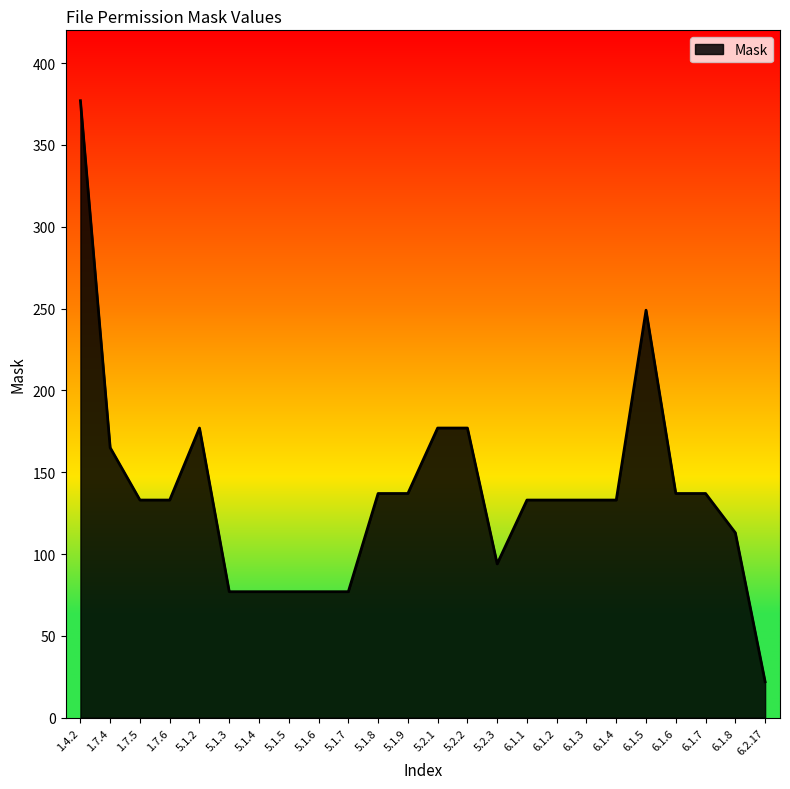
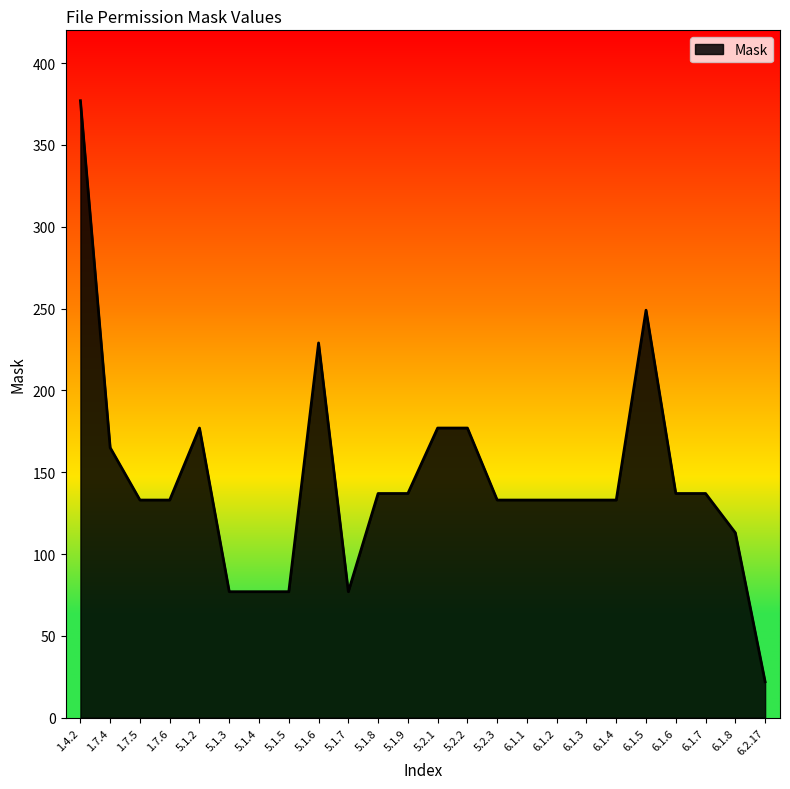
  {
    "1.4.2": 377,
    "1.7.4": 165,
    "1.7.5": 133,
    "1.7.6": 133,
    "5.1.2": 177,
    "5.1.3": 77,
    "5.1.4": 77,
    "5.1.5": 77,
-   "5.1.6": 77,
+   "5.1.6": 229,
    "5.1.7": 77,
    "5.1.8": 137,
    "5.1.9": 137,
    "5.2.1": 177,
    "5.2.2": 177,
-   "5.2.3": 94,
+   "5.2.3": 133,
    "6.1.1": 133,
    "6.1.2": 133,
    "6.1.3": 133,
    "6.1.4": 133,
    "6.1.5": 249,
    "6.1.6": 137,
    "6.1.7": 137,
    "6.1.8": 113,
    "6.2.17": 22
  }
